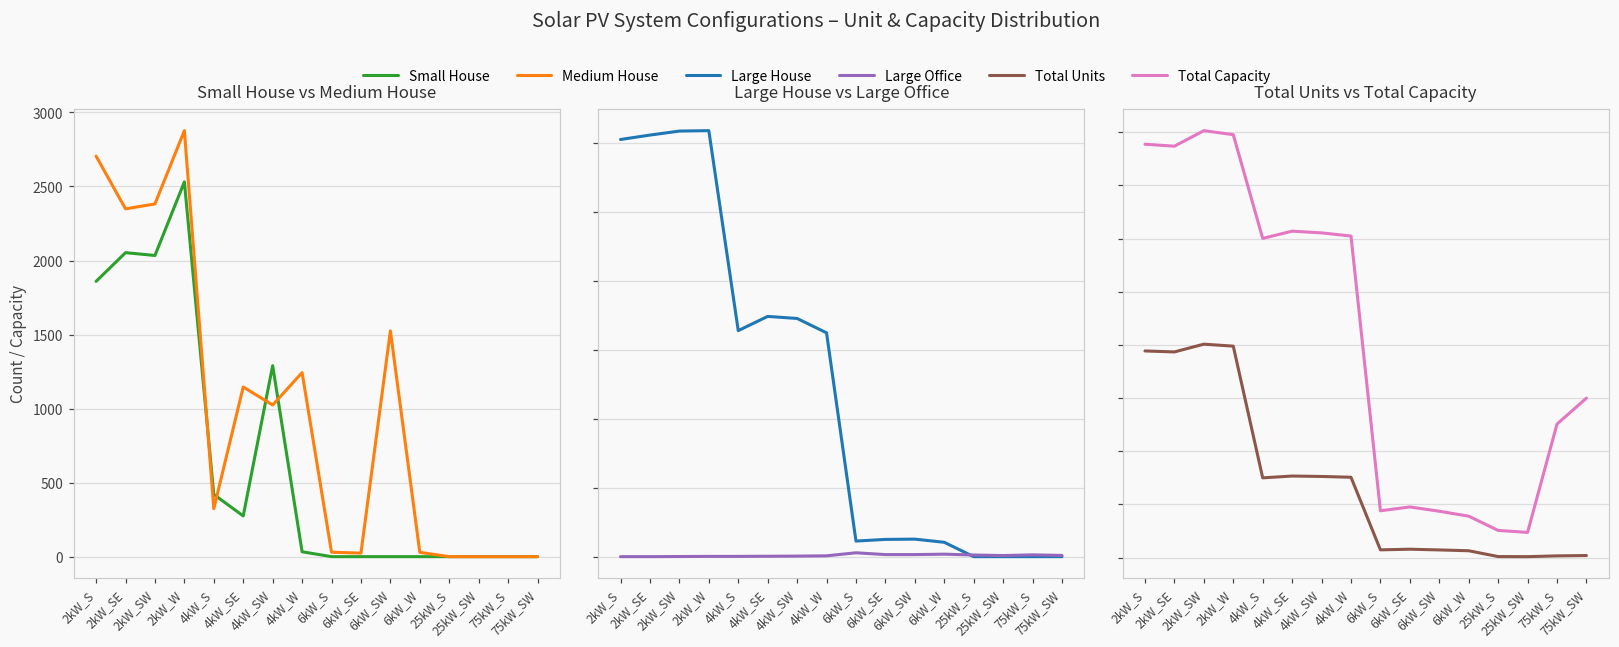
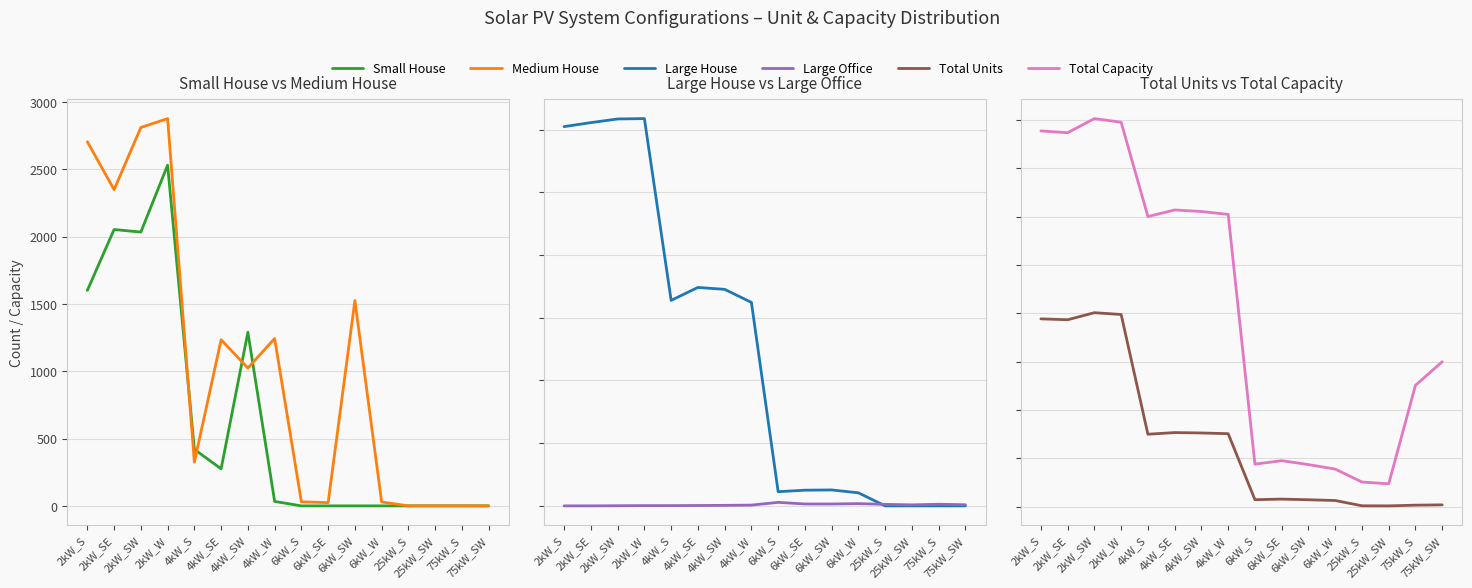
  {
    "Small House vs Medium House": {
      "Small House": {
-       "2kW_S": 1860,
+       "2kW_S": 1600,
        "2kW_SE": 2050,
        "2kW_SW": 2030,
        "2kW_W": 2530,
        "4kW_S": 420,
        "4kW_SE": 280,
        "4kW_SW": 1290,
        "4kW_W": 30,
        "6kW_S": 0,
        "6kW_SE": 0,
        "6kW_SW": 0,
        "6kW_W": 0
      },
      "Medium House": {
        "2kW_S": 2710,
        "2kW_SE": 2350,
-       "2kW_SW": 2380,
+       "2kW_SW": 2810,
        "2kW_W": 2880,
        "4kW_S": 320,
-       "4kW_SE": 1150,
+       "4kW_SE": 1230,
        "4kW_SW": 1020,
        "4kW_W": 1240,
        "6kW_S": 30,
        "6kW_SE": 20,
        "6kW_SW": 1530,
        "6kW_W": 30
      }
    }
  }
